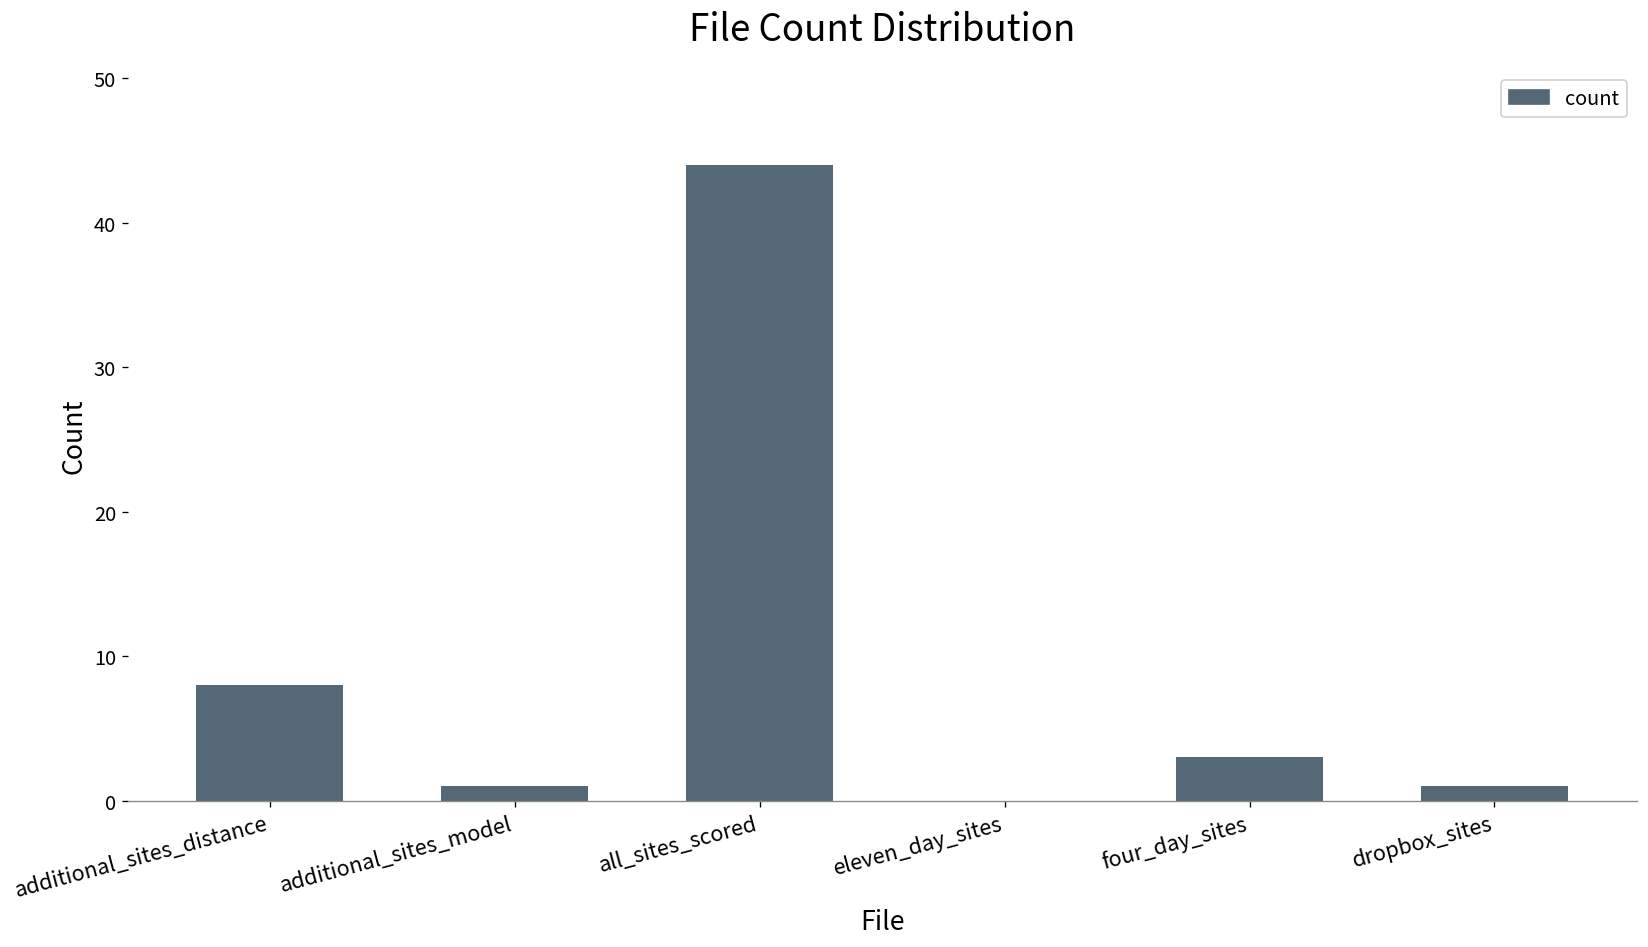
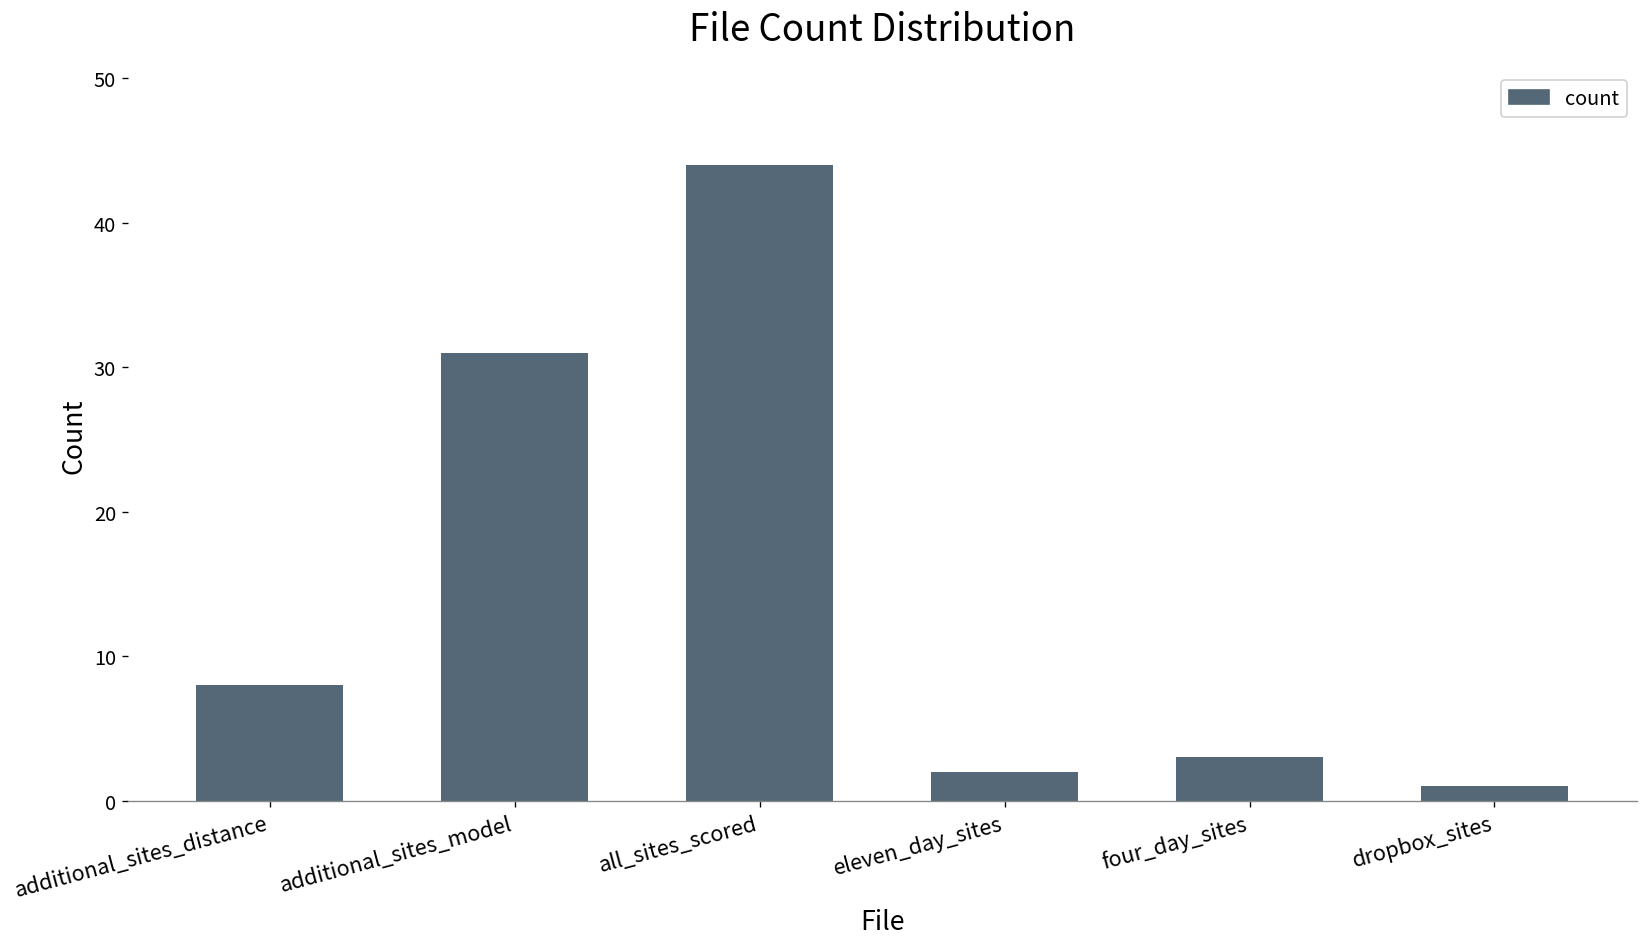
  {
    "additional_sites_distance": 8,
-   "additional_sites_model": 1,
+   "additional_sites_model": 31,
    "all_sites_scored": 44,
-   "eleven_day_sites": 0,
+   "eleven_day_sites": 2,
    "four_day_sites": 3,
    "dropbox_sites": 1
  }
